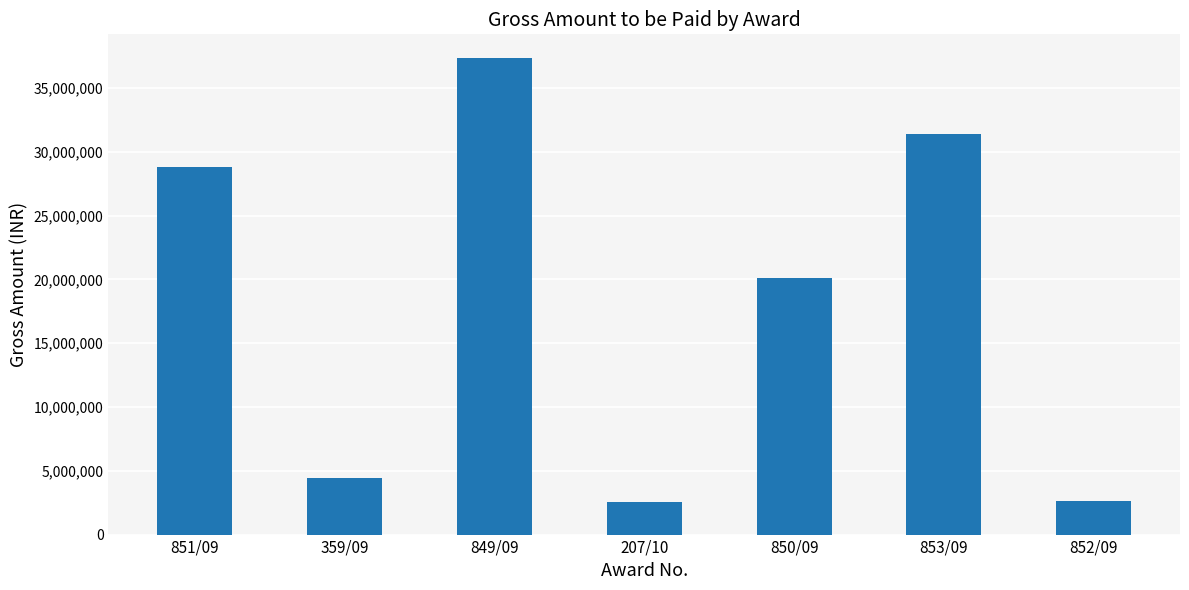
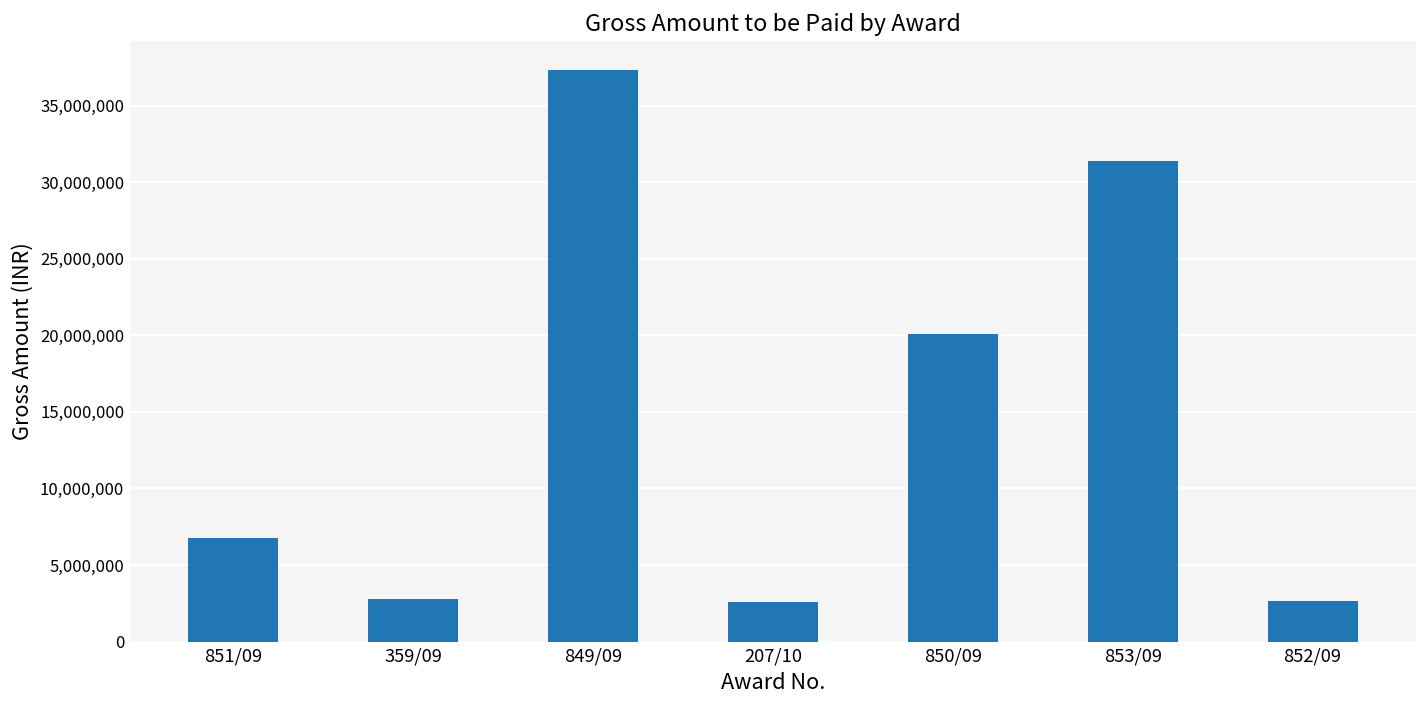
  {
-   "851/09": "28,800,000",
-   "359/09": "4,500,000",
+   "851/09": "6,800,000",
+   "359/09": "2,800,000",
    "849/09": "37,300,000",
    "207/10": "2,600,000",
    "850/09": "20,100,000",
    "853/09": "31,400,000",
    "852/09": "2,600,000"
  }
